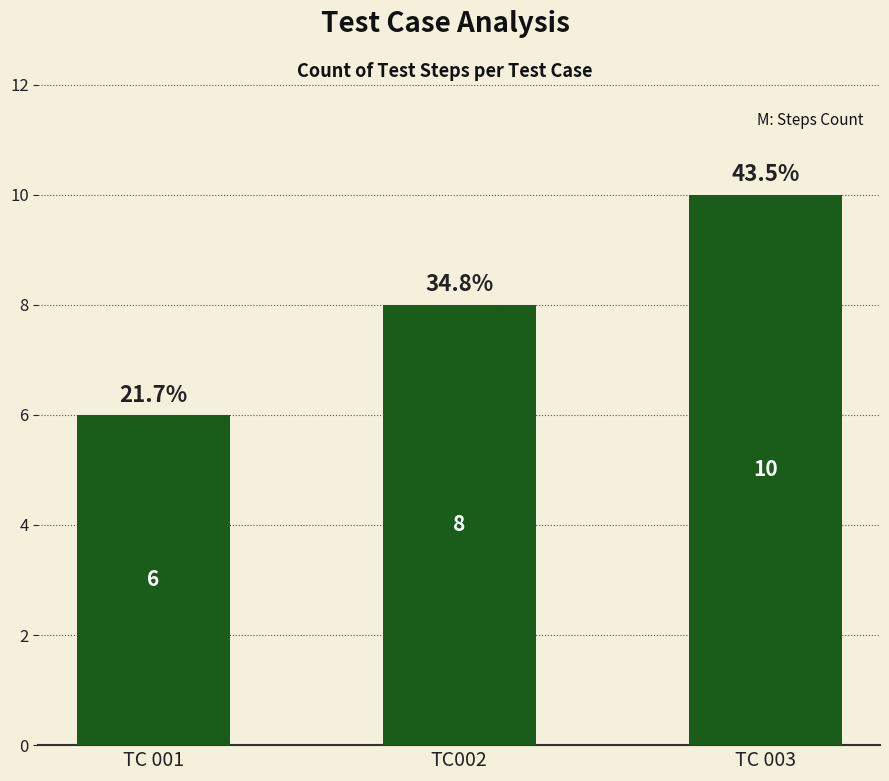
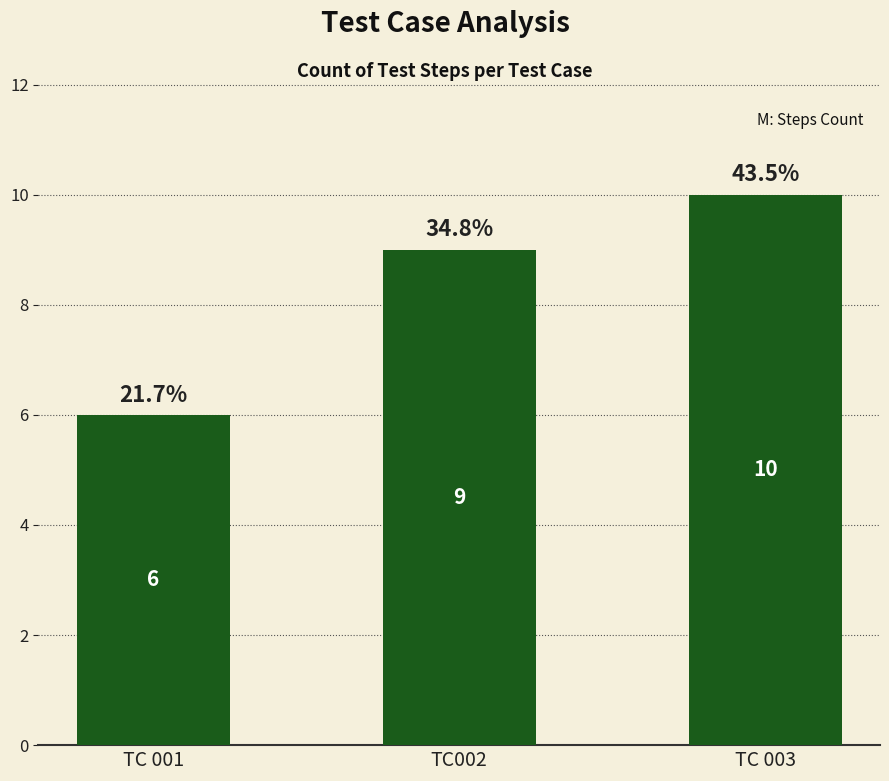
  {
    "TC 001": 6,
-   "TC002": 8,
+   "TC002": 9,
    "TC 003": 10
  }
